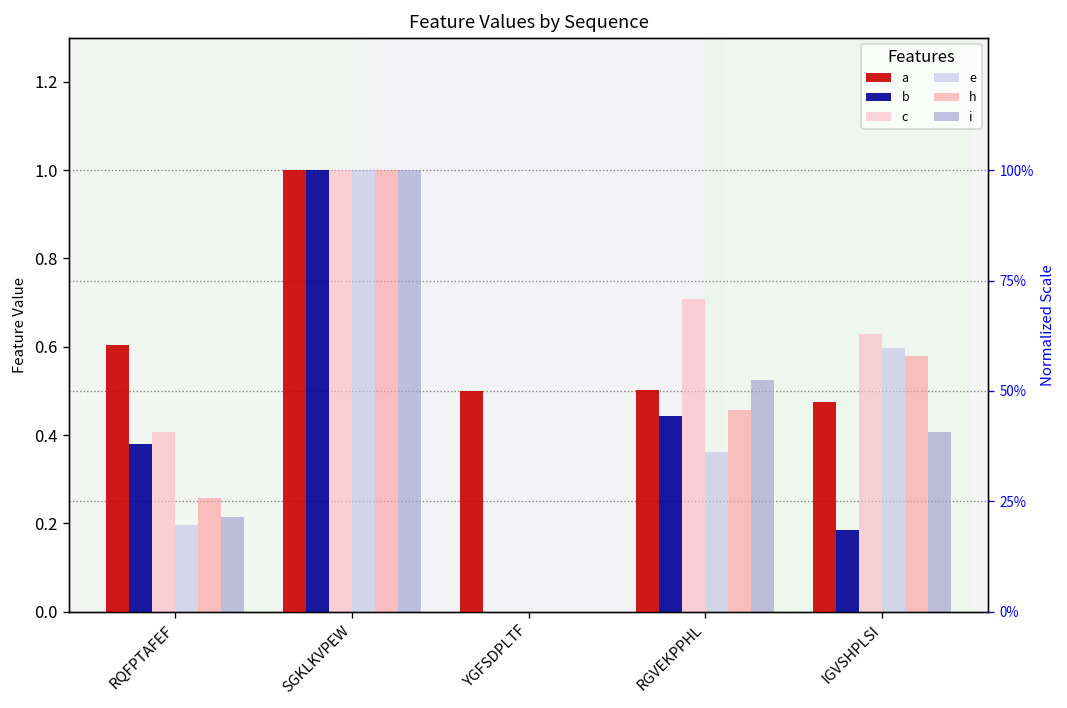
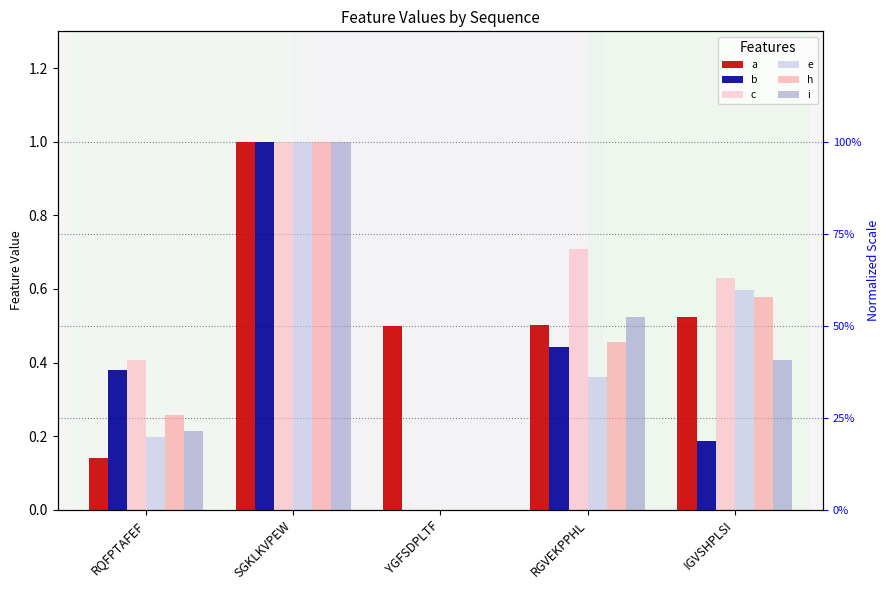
  {
    "a": {
-     "RQFPTAFEF": 0.60,
+     "RQFPTAFEF": 0.14,
      "SGKLKVPEW": 1.00,
      "YGFSDPLTF": 0.50,
      "RGVEKPPHL": 0.50,
-     "IGVSHPLSI": 0.47
+     "IGVSHPLSI": 0.52
    },
    "b": {
      "RQFPTAFEF": 0.38,
      "SGKLKVPEW": 1.00,
      "YGFSDPLTF": 0.00,
      "RGVEKPPHL": 0.44,
      "IGVSHPLSI": 0.19
    }
  }
